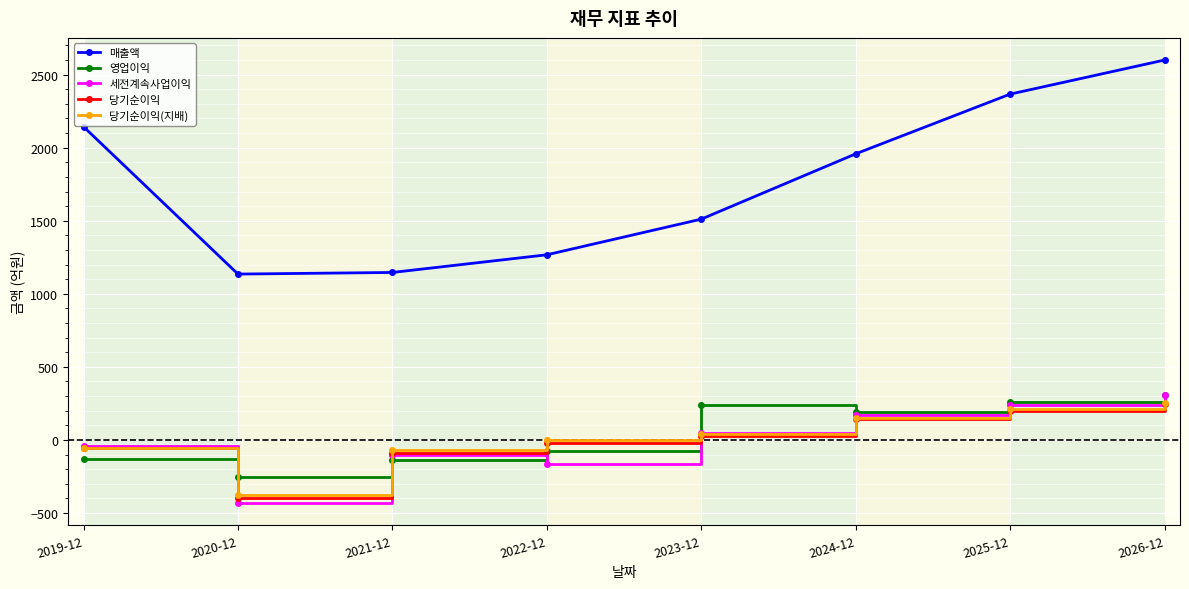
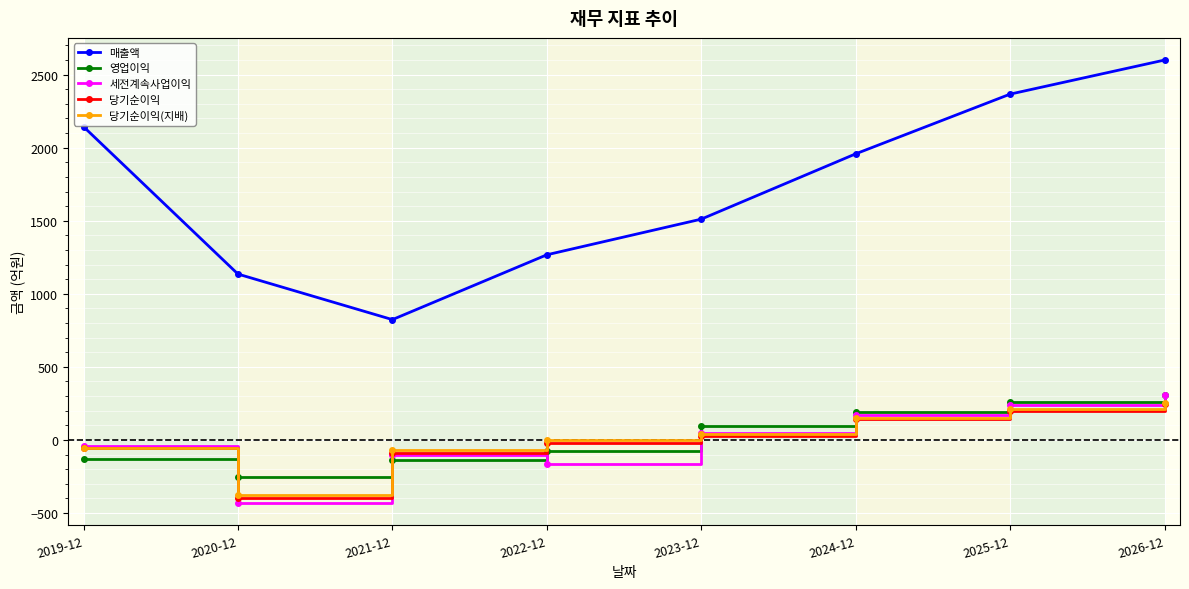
  {
    "매출액": {
      "2019-12": 2140,
      "2020-12": 1140,
-     "2021-12": 1150,
+     "2021-12": 820,
      "2022-12": 1270,
      "2023-12": 1510,
      "2024-12": 1960,
      "2025-12": 2370,
      "2026-12": 2600
    },
    "영업이익": {
      "2019-12": -130,
      "2020-12": -260,
      "2021-12": -140,
      "2022-12": -70,
-     "2023-12": 240,
+     "2023-12": 100,
      "2025-12": 260
    },
    "세전계속사업이익": {
      "2020-12": -430,
      "2022-12": -160,
      "2025-12": 240
    },
    "당기순이익": {
      "2022-12": -20
    },
    "당기순이익(지배)": {
      "2021-12": -70,
      "2022-12": 0
    }
  }
